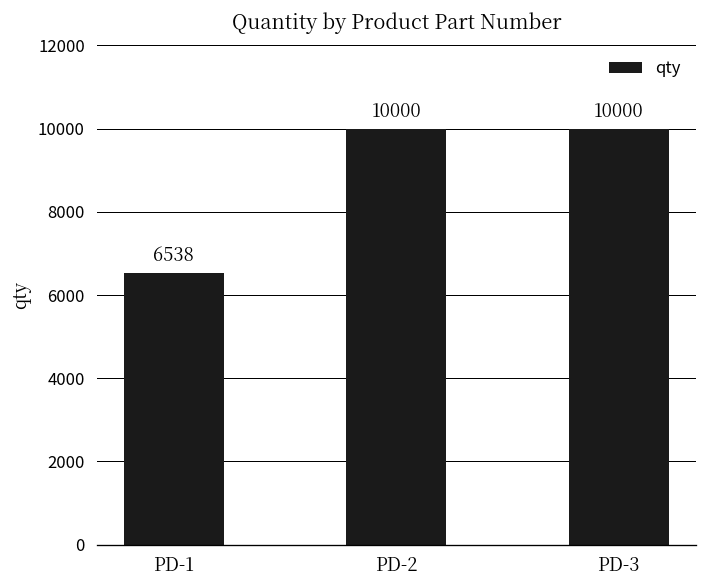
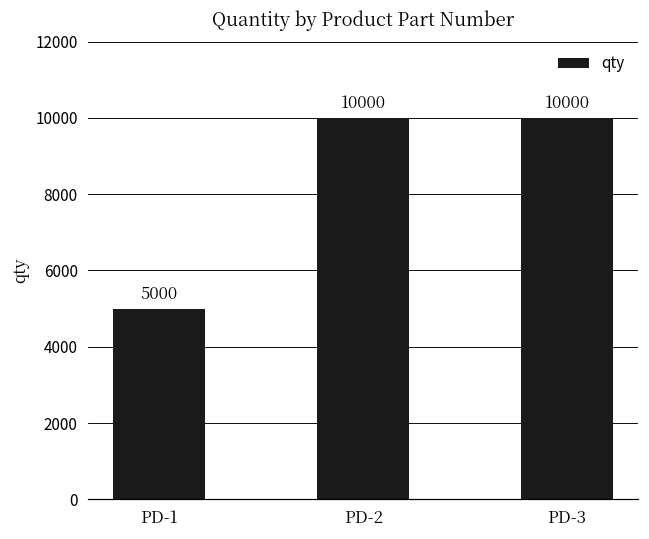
  {
-   "PD-1": 6538,
+   "PD-1": 5000,
    "PD-2": 10000,
    "PD-3": 10000
  }
